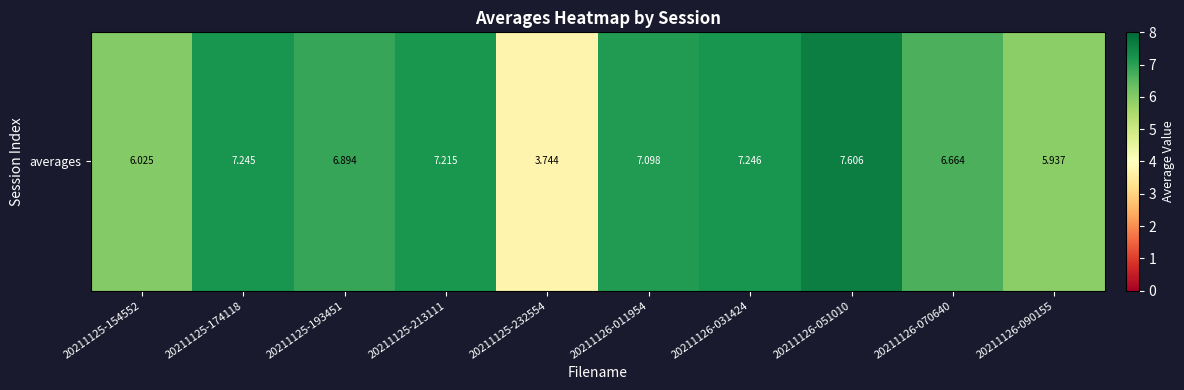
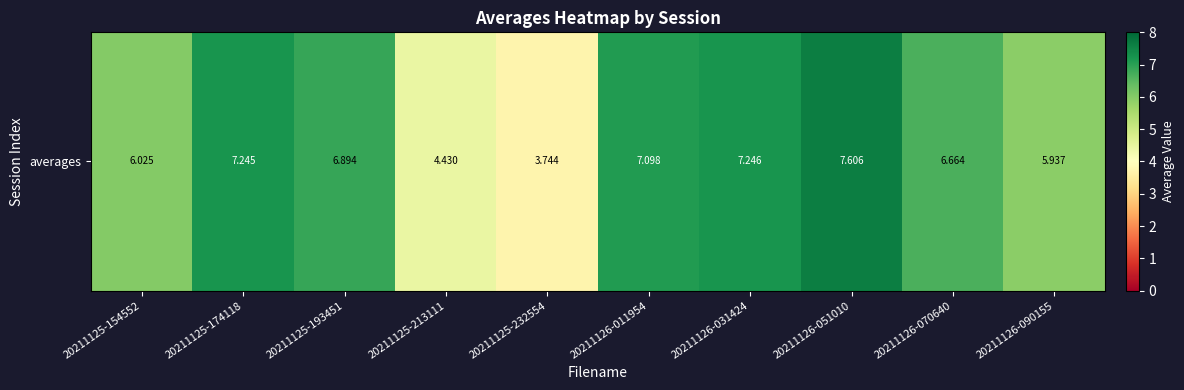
  {
    "averages": {
      "20211125-154552": 6.025,
      "20211125-174118": 7.245,
      "20211125-193451": 6.894,
-     "20211125-213111": 7.215,
+     "20211125-213111": 4.430,
      "20211125-232554": 3.744,
      "20211126-011954": 7.098,
      "20211126-031424": 7.246,
      "20211126-051010": 7.606,
      "20211126-070640": 6.664,
      "20211126-090155": 5.937
    }
  }
